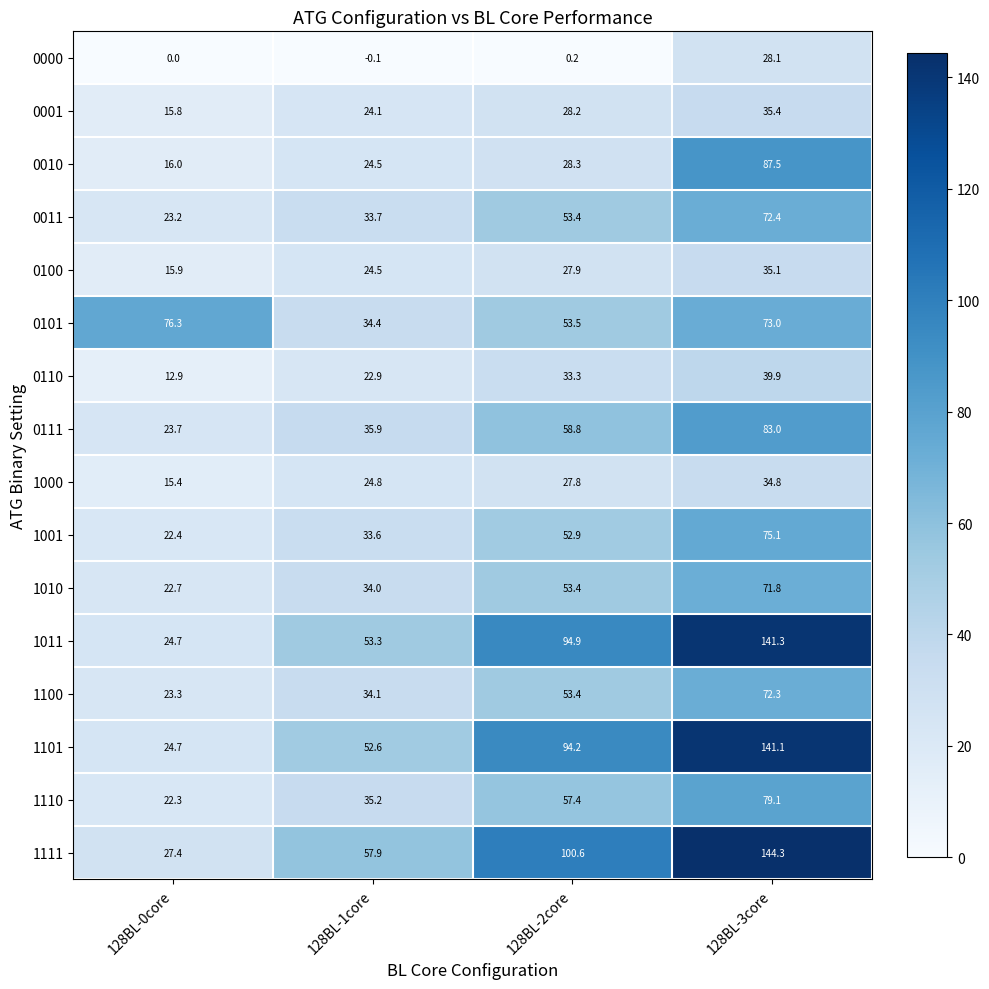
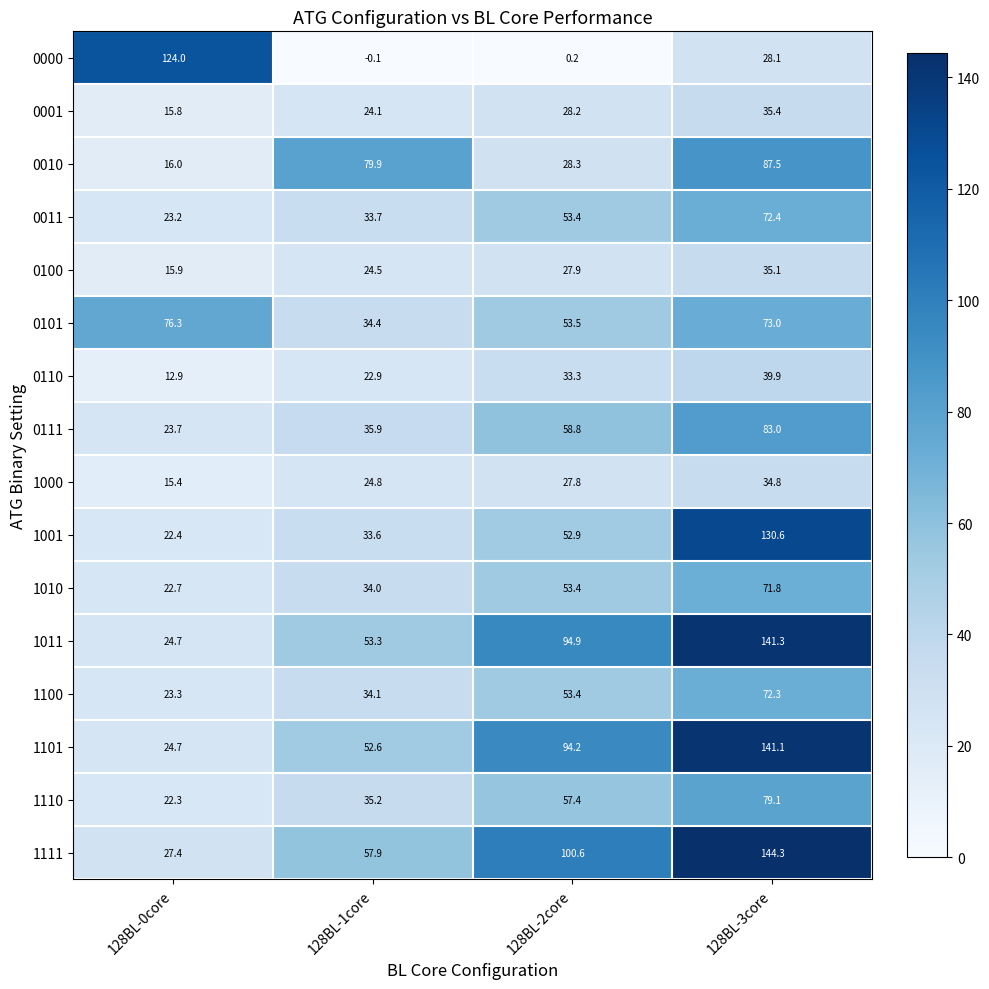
  {
    "0000": {
-     "128BL-0core": 0.0,
+     "128BL-0core": 124.0,
      "128BL-1core": -0.1,
      "128BL-2core": 0.2,
      "128BL-3core": 28.1
    },
    "0001": {
      "128BL-0core": 15.8,
      "128BL-1core": 24.1,
      "128BL-2core": 28.2,
      "128BL-3core": 35.4
    },
    "0010": {
      "128BL-0core": 16.0,
-     "128BL-1core": 24.5,
+     "128BL-1core": 79.9,
      "128BL-2core": 28.3,
      "128BL-3core": 87.5
    },
    "0011": {
      "128BL-0core": 23.2,
      "128BL-1core": 33.7,
      "128BL-2core": 53.4,
      "128BL-3core": 72.4
    },
    "0100": {
      "128BL-0core": 15.9,
      "128BL-1core": 24.5,
      "128BL-2core": 27.9,
      "128BL-3core": 35.1
    },
    "0101": {
      "128BL-0core": 76.3,
      "128BL-1core": 34.4,
      "128BL-2core": 53.5,
      "128BL-3core": 73.0
    },
    "0110": {
      "128BL-0core": 12.9,
      "128BL-1core": 22.9,
      "128BL-2core": 33.3,
      "128BL-3core": 39.9
    },
    "0111": {
      "128BL-0core": 23.7,
      "128BL-1core": 35.9,
      "128BL-2core": 58.8,
      "128BL-3core": 83.0
    },
    "1000": {
      "128BL-0core": 15.4,
      "128BL-1core": 24.8,
      "128BL-2core": 27.8,
      "128BL-3core": 34.8
    },
    "1001": {
      "128BL-0core": 22.4,
      "128BL-1core": 33.6,
      "128BL-2core": 52.9,
-     "128BL-3core": 75.1
+     "128BL-3core": 130.6
    },
    "1010": {
      "128BL-0core": 22.7,
      "128BL-1core": 34.0,
      "128BL-2core": 53.4,
      "128BL-3core": 71.8
    },
    "1011": {
      "128BL-0core": 24.7,
      "128BL-1core": 53.3,
      "128BL-2core": 94.9,
      "128BL-3core": 141.3
    },
    "1100": {
      "128BL-0core": 23.3,
      "128BL-1core": 34.1,
      "128BL-2core": 53.4,
      "128BL-3core": 72.3
    },
    "1101": {
      "128BL-0core": 24.7,
      "128BL-1core": 52.6,
      "128BL-2core": 94.2,
      "128BL-3core": 141.1
    },
    "1110": {
      "128BL-0core": 22.3,
      "128BL-1core": 35.2,
      "128BL-2core": 57.4,
      "128BL-3core": 79.1
    },
    "1111": {
      "128BL-0core": 27.4,
      "128BL-1core": 57.9,
      "128BL-2core": 100.6,
      "128BL-3core": 144.3
    }
  }
